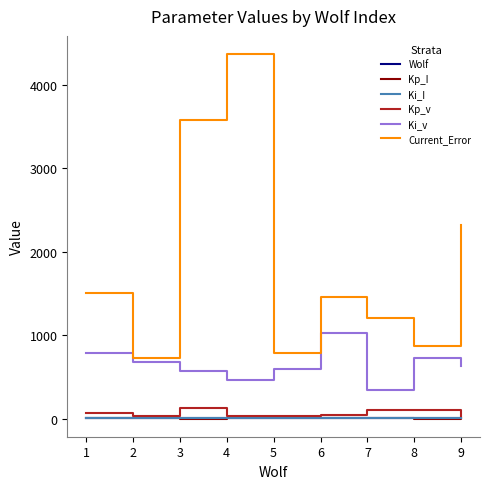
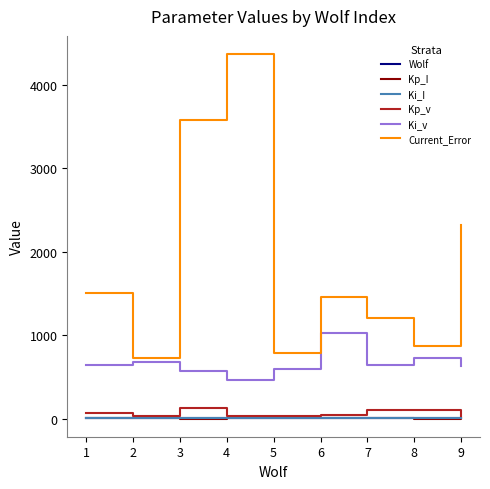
  {
    "Kp_v": {
      "1": 100,
      "3": 100,
      "6": 0,
      "7": 100,
      "8": 100
    },
    "Ki_v": {
-     "1": 800,
+     "1": 600,
      "2": 700,
      "3": 600,
      "4": 500,
      "5": 600,
      "6": 1000,
-     "7": 300,
+     "7": 600,
      "8": 700,
      "9": 600
    },
    "Current_Error": {
      "1": 1500,
      "2": 700,
      "3": 3600,
      "4": 4400,
      "5": 800,
      "6": 1500,
      "7": 1200,
      "8": 900,
      "9": 2300
    }
  }
